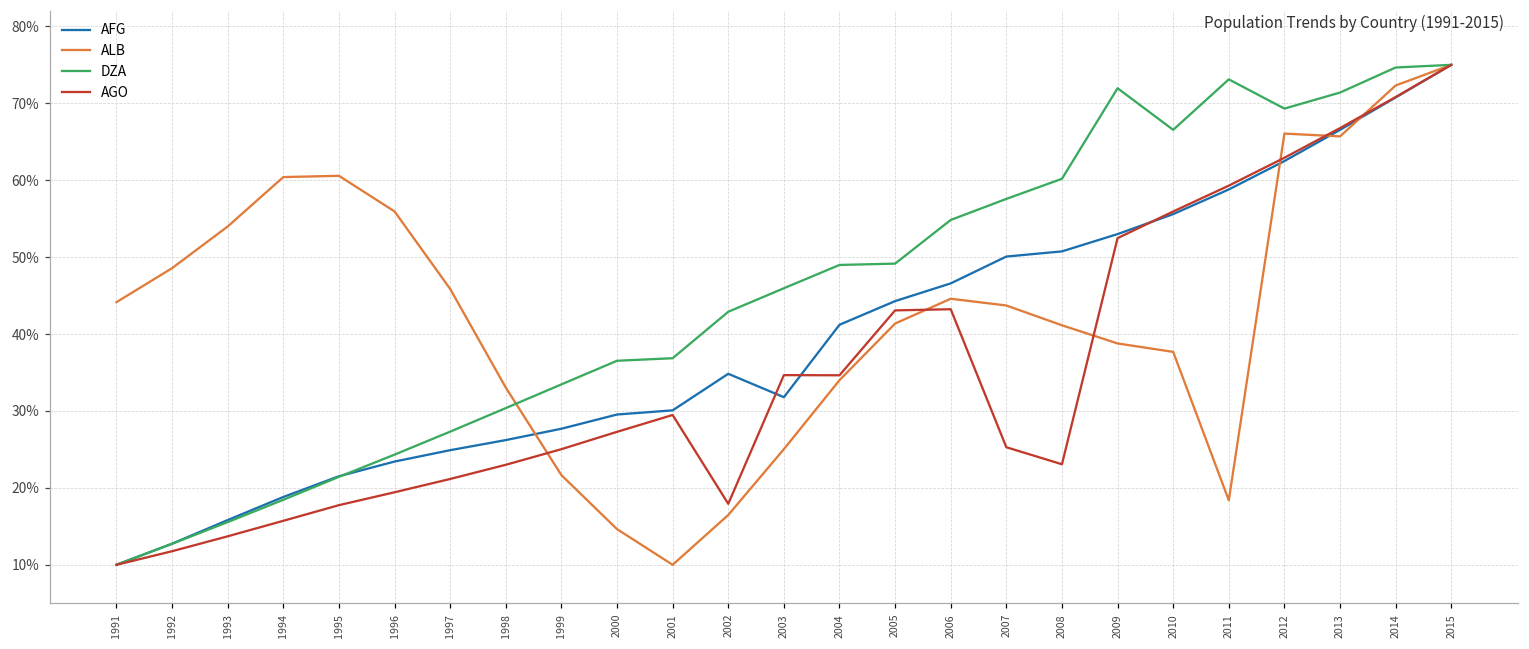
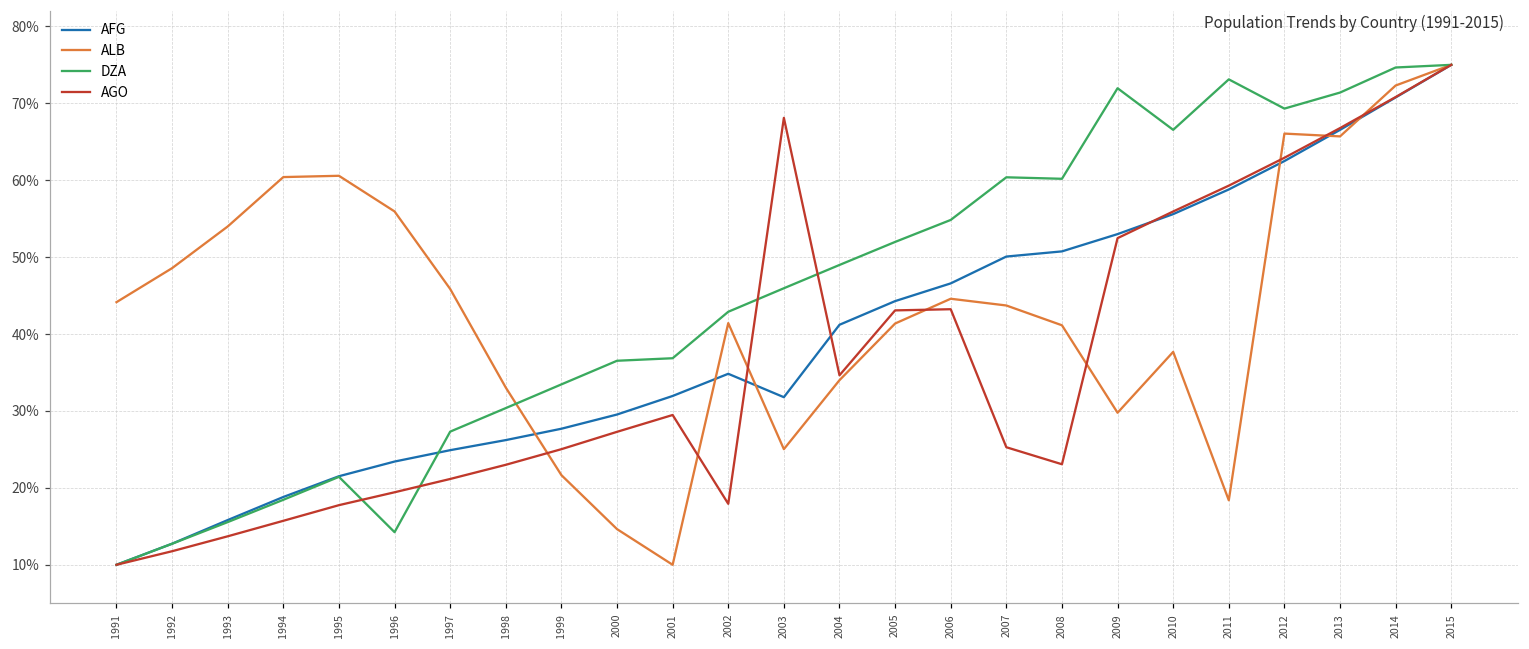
  {
    "AFG": {
      "1994": "19%",
      "1996": "23%",
      "1997": "25%",
      "1998": "26%",
      "1999": "28%",
      "2000": "30%",
-     "2001": "30%",
+     "2001": "32%",
      "2002": "35%",
      "2003": "32%",
      "2004": "41%",
      "2005": "44%",
      "2006": "47%",
      "2007": "50%",
      "2008": "51%",
      "2009": "53%",
      "2011": "59%",
      "2012": "62%"
    },
    "ALB": {
      "1991": "44%",
      "1992": "49%",
      "1993": "54%",
      "1994": "60%",
      "1995": "61%",
      "1996": "56%",
      "1997": "46%",
      "1998": "33%",
      "1999": "22%",
      "2000": "15%",
      "2001": "10%",
-     "2002": "16%",
+     "2002": "41%",
      "2003": "25%",
      "2004": "34%",
      "2005": "41%",
      "2006": "45%",
      "2007": "44%",
      "2008": "41%",
-     "2009": "39%",
+     "2009": "30%",
      "2010": "38%",
      "2011": "18%",
      "2012": "66%",
      "2013": "66%",
      "2014": "72%"
    },
    "DZA": {
      "1994": "18%",
-     "1996": "24%",
+     "1996": "14%",
      "1997": "27%",
      "1998": "30%",
      "1999": "33%",
      "2000": "37%",
      "2001": "37%",
      "2002": "43%",
      "2003": "46%",
      "2004": "49%",
-     "2005": "49%",
+     "2005": "52%",
      "2006": "55%",
-     "2007": "58%",
+     "2007": "60%",
      "2008": "60%",
      "2009": "72%",
      "2010": "67%",
      "2011": "73%",
      "2012": "69%",
      "2013": "71%",
      "2014": "75%"
    },
    "AGO": {
      "1992": "12%",
      "1993": "14%",
      "1994": "16%",
      "1995": "18%",
      "1996": "19%",
      "1997": "21%",
      "1998": "23%",
      "1999": "25%",
      "2000": "27%",
      "2001": "29%",
      "2002": "18%",
-     "2003": "35%",
+     "2003": "68%",
      "2004": "35%",
      "2005": "43%",
      "2006": "43%",
      "2007": "25%",
      "2008": "23%",
      "2009": "52%",
      "2011": "59%",
      "2012": "63%"
    }
  }
